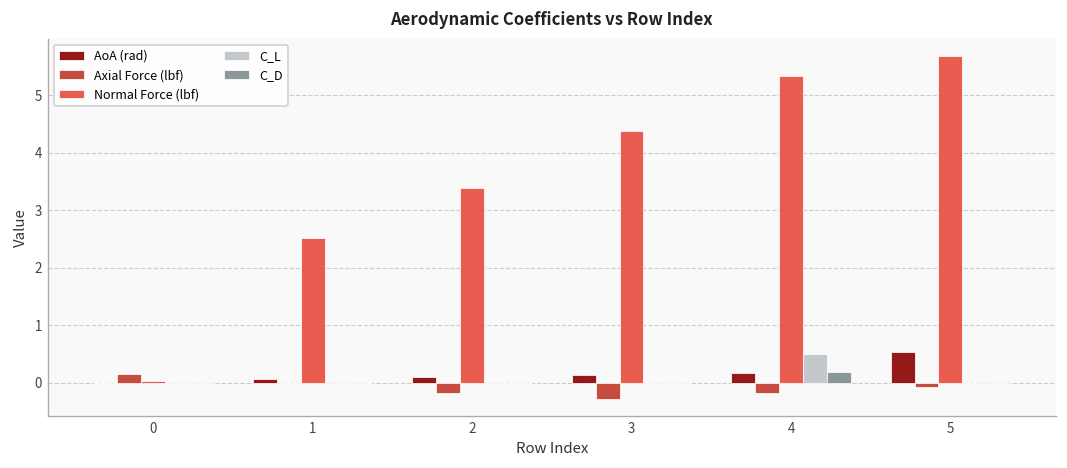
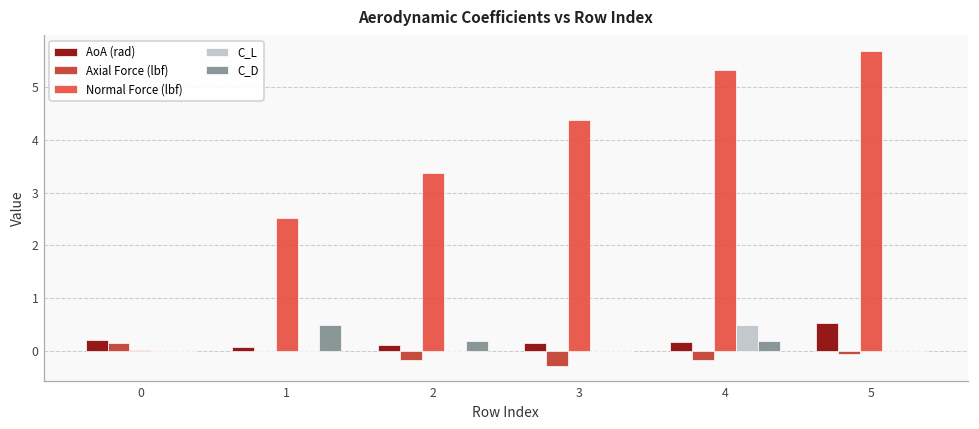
  {
    "AoA (rad)": {
-     "0": 0.0,
+     "0": 0.2,
      "1": 0.1,
      "2": 0.1,
      "3": 0.1,
      "4": 0.2,
      "5": 0.5
    },
    "C_L": {
      "4": 0.5
    },
    "C_D": {
-     "1": 0.0,
-     "2": 0.0,
+     "1": 0.5,
+     "2": 0.2,
      "4": 0.2
    }
  }
